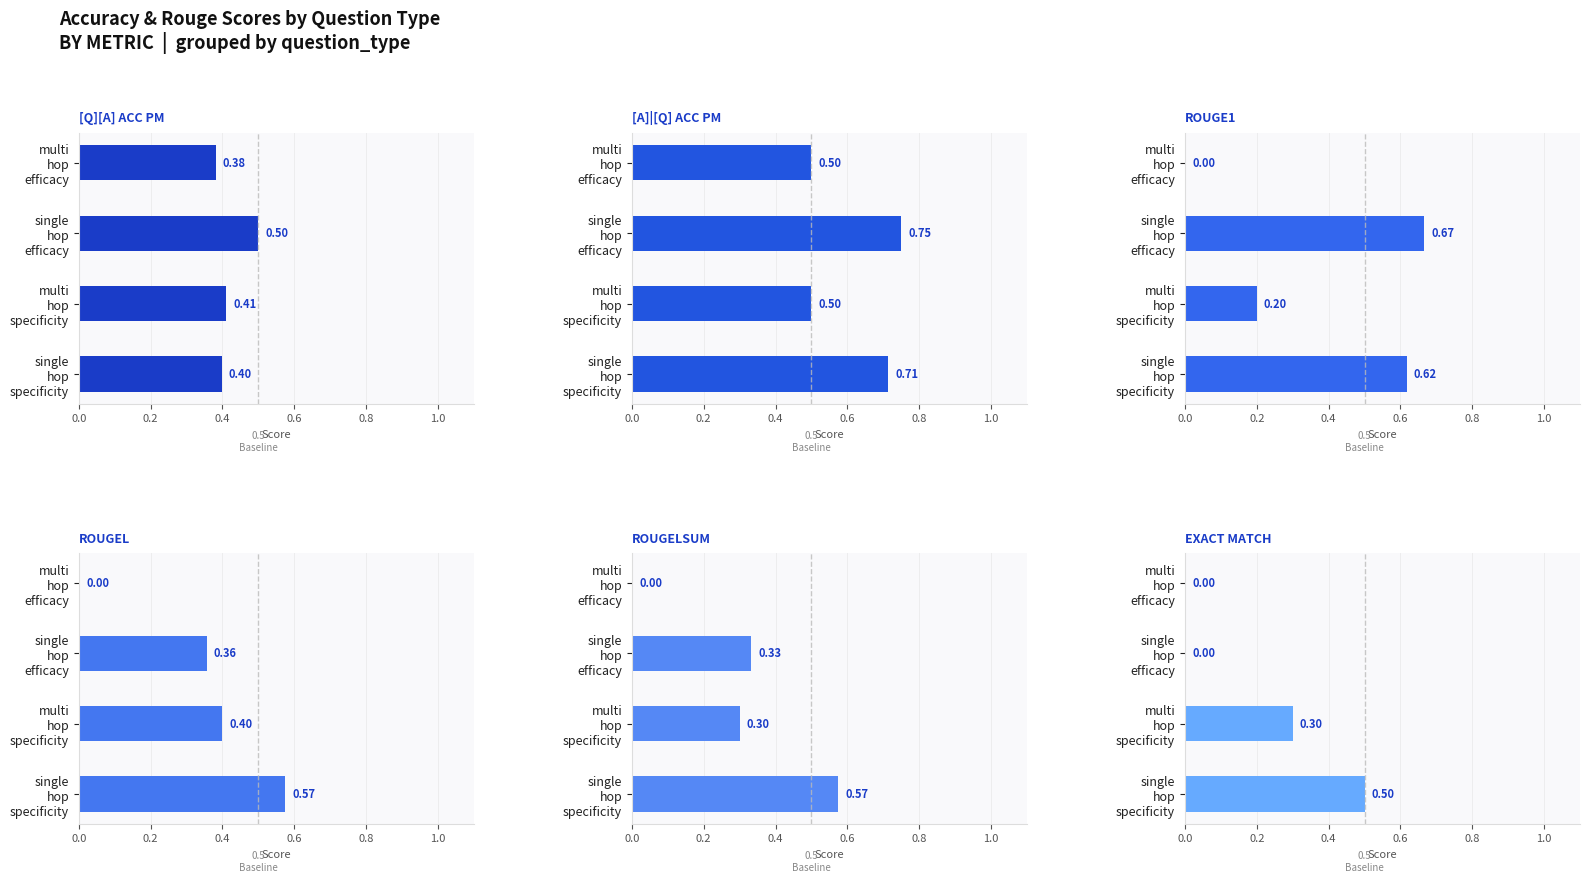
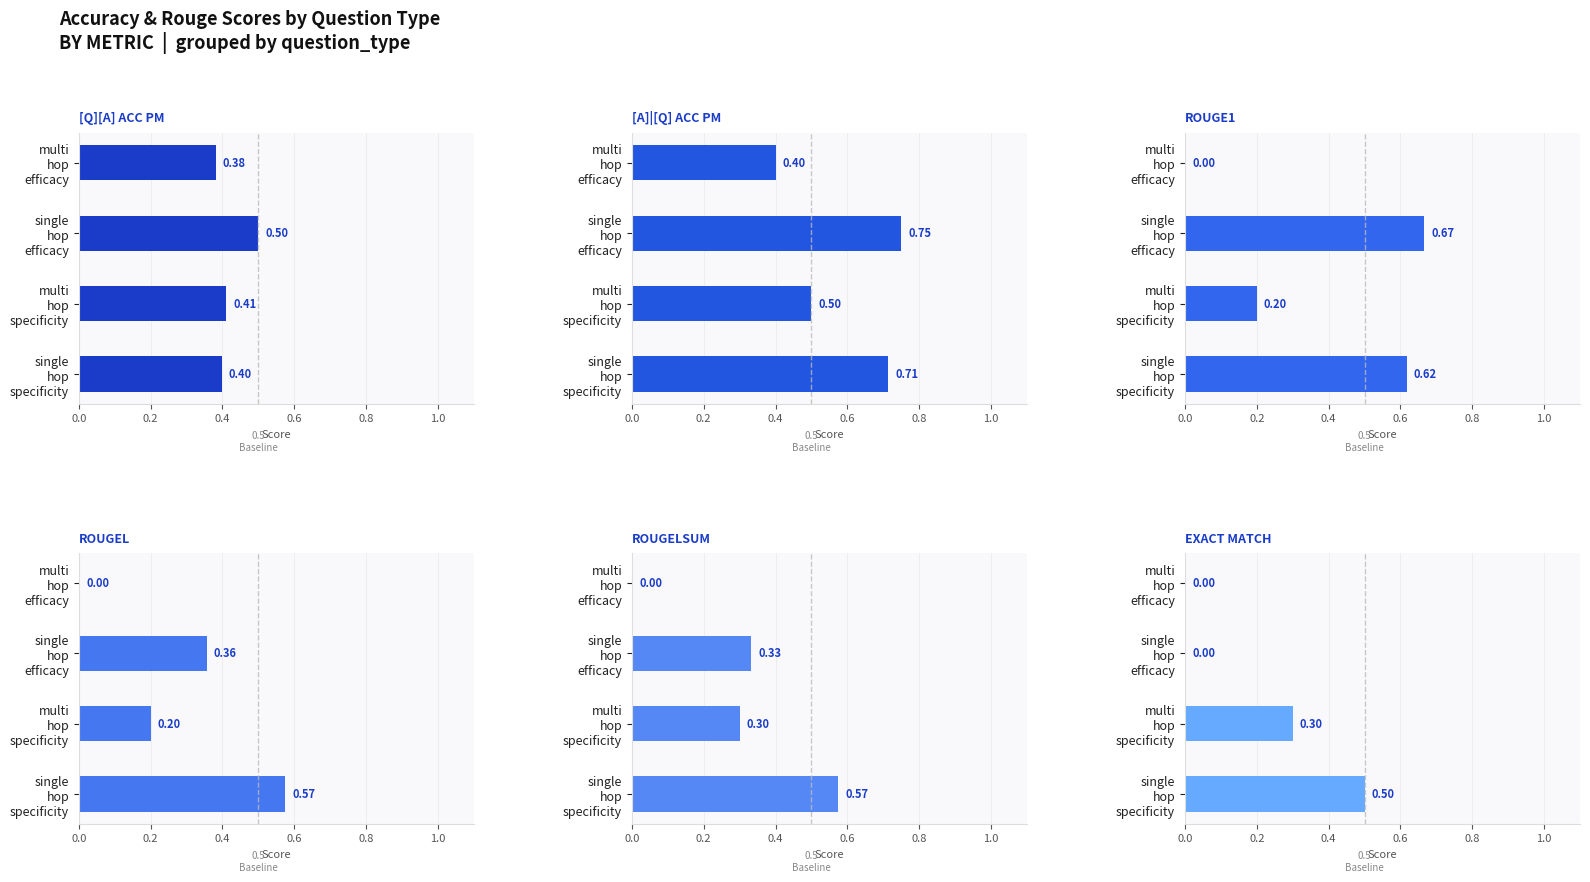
  {
    "[Q][A] ACC PM": {
      "multi hop efficacy": 0.38,
      "single hop efficacy": 0.50,
      "multi hop specificity": 0.41,
      "single hop specificity": 0.40
    },
    "[A]|[Q] ACC PM": {
-     "multi hop efficacy": 0.50,
+     "multi hop efficacy": 0.40,
      "single hop efficacy": 0.75,
      "multi hop specificity": 0.50,
      "single hop specificity": 0.71
    },
    "ROUGE1": {
      "multi hop efficacy": 0.00,
      "single hop efficacy": 0.67,
      "multi hop specificity": 0.20,
      "single hop specificity": 0.62
    },
    "ROUGEL": {
      "multi hop efficacy": 0.00,
      "single hop efficacy": 0.36,
-     "multi hop specificity": 0.40,
+     "multi hop specificity": 0.20,
      "single hop specificity": 0.57
    },
    "ROUGELSUM": {
      "multi hop efficacy": 0.00,
      "single hop efficacy": 0.33,
      "multi hop specificity": 0.30,
      "single hop specificity": 0.57
    },
    "EXACT MATCH": {
      "multi hop efficacy": 0.00,
      "single hop efficacy": 0.00,
      "multi hop specificity": 0.30,
      "single hop specificity": 0.50
    }
  }
